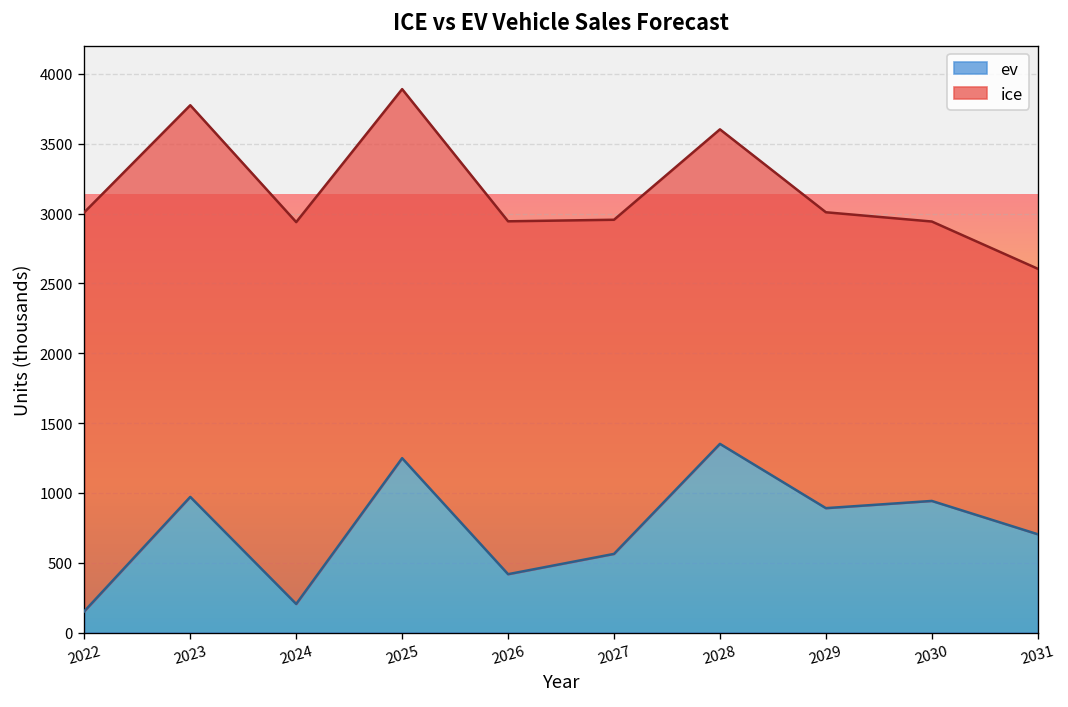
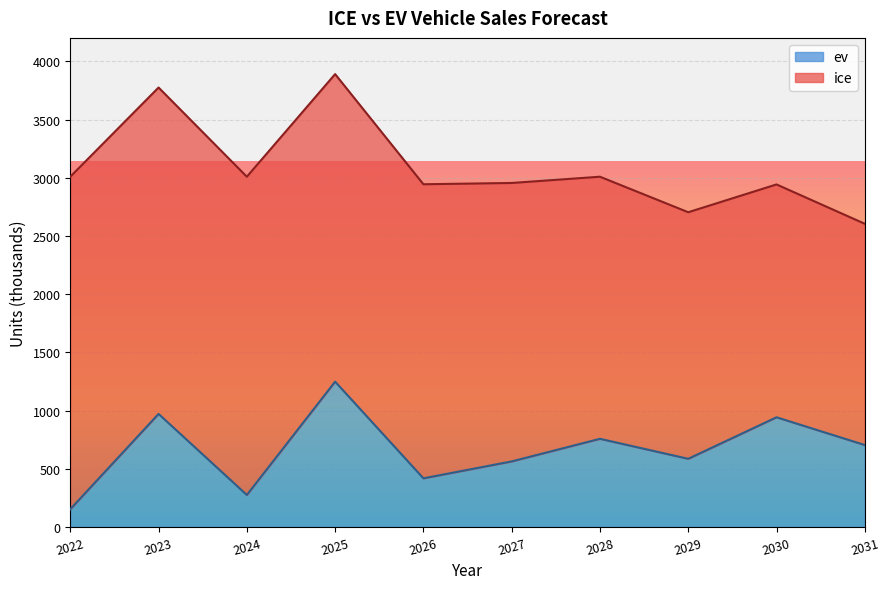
  {
    "ev": {
      "2022": 150,
      "2023": 970,
-     "2024": 200,
+     "2024": 270,
      "2025": 1250,
      "2026": 420,
      "2027": 560,
-     "2028": 1350,
-     "2029": 890,
+     "2028": 760,
+     "2029": 590,
      "2030": 940,
      "2031": 700
    },
    "ice": {
      "2022": 2860,
      "2023": 2800,
      "2024": 2730,
      "2025": 2640,
      "2026": 2530,
      "2027": 2390,
      "2028": 2250,
      "2029": 2120,
      "2030": 2000,
      "2031": 1900
    }
  }
